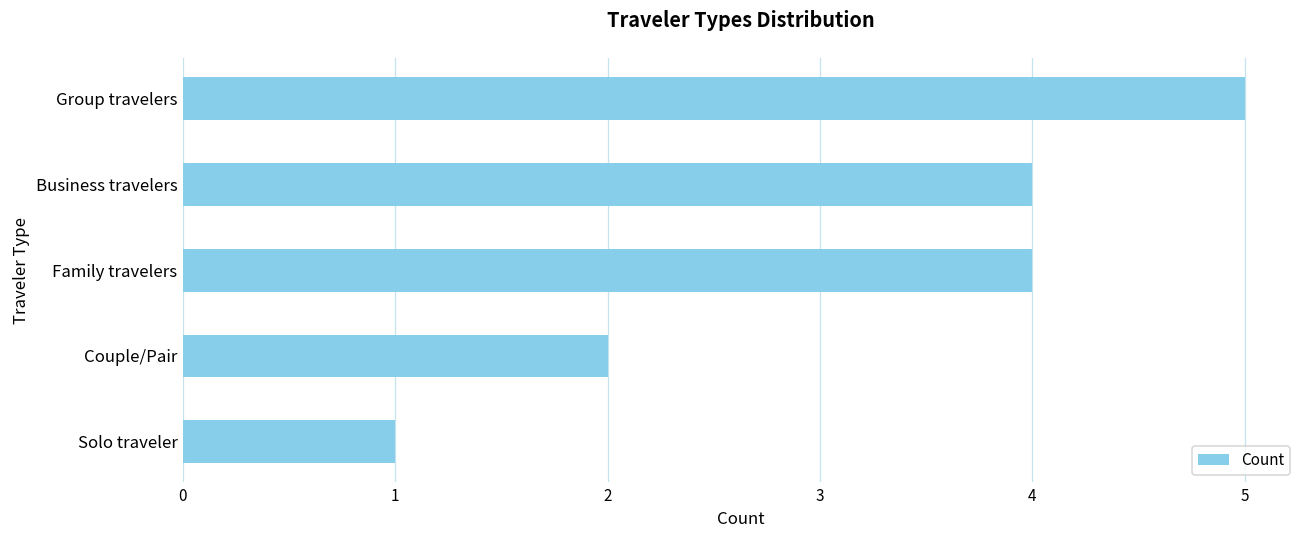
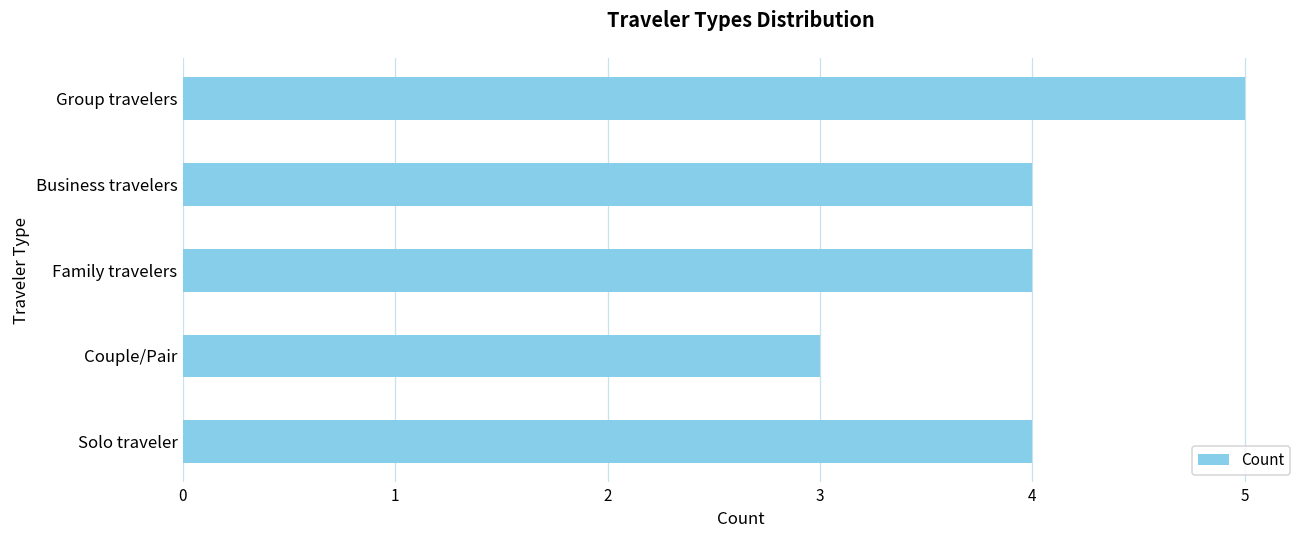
  {
    "Group travelers": 5,
    "Business travelers": 4,
    "Family travelers": 4,
-   "Couple/Pair": 2,
-   "Solo traveler": 1
+   "Couple/Pair": 3,
+   "Solo traveler": 4
  }
